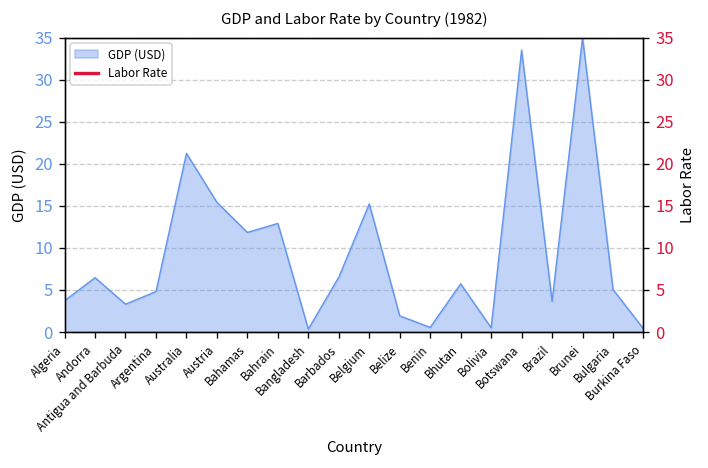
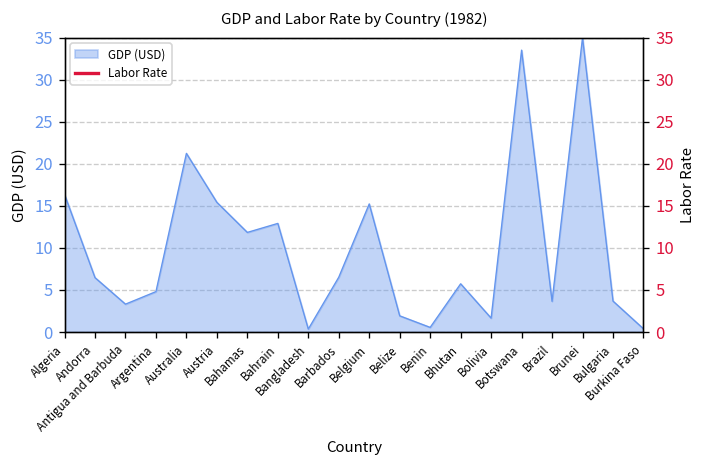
  {
    "GDP (USD)": {
-     "Algeria": 4,
+     "Algeria": 16,
      "Andorra": 6,
      "Antigua and Barbuda": 3,
      "Argentina": 5,
      "Australia": 21,
      "Austria": 15,
      "Bahamas": 12,
      "Bahrain": 13,
      "Bangladesh": 0,
      "Barbados": 7,
      "Belgium": 15,
      "Belize": 2,
      "Benin": 1,
      "Bhutan": 6,
-     "Bolivia": 1,
+     "Bolivia": 2,
      "Botswana": 34,
      "Brazil": 4,
      "Brunei": 35,
-     "Bulgaria": 5,
+     "Bulgaria": 4,
      "Burkina Faso": 0
    }
  }
